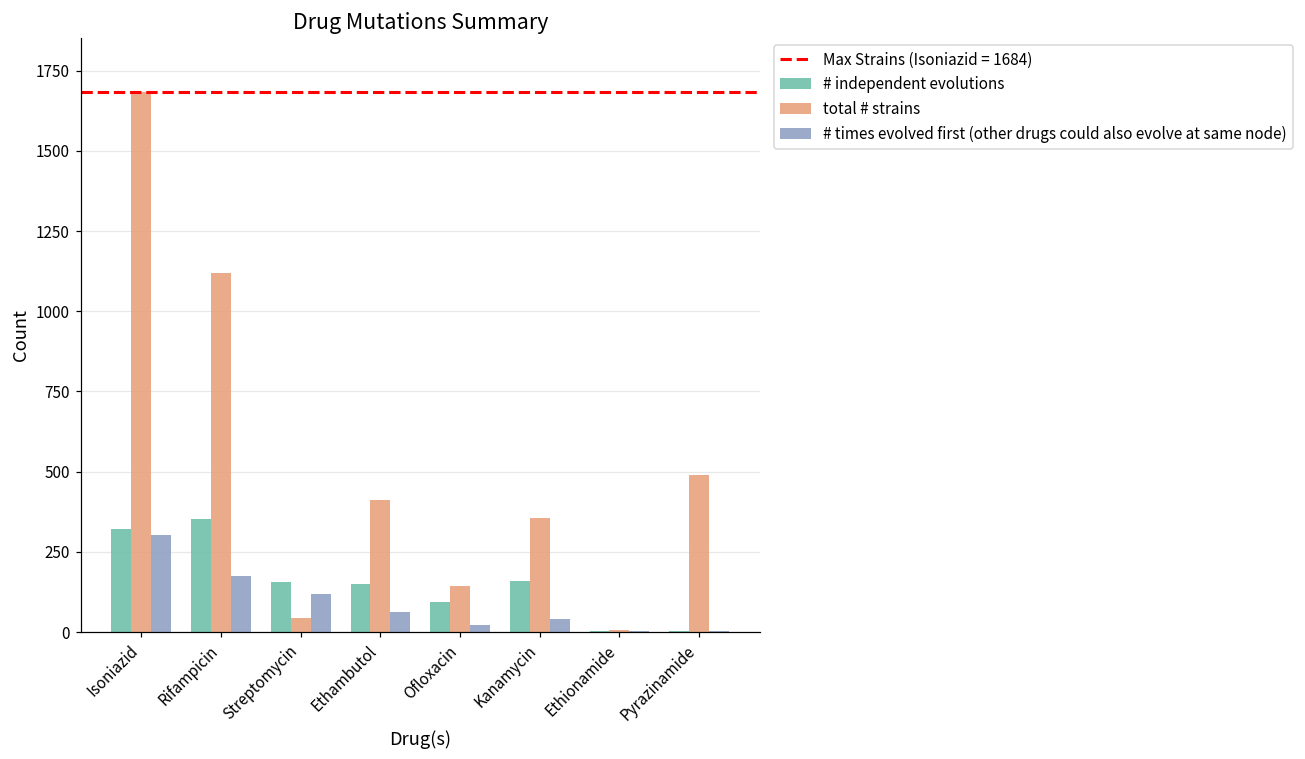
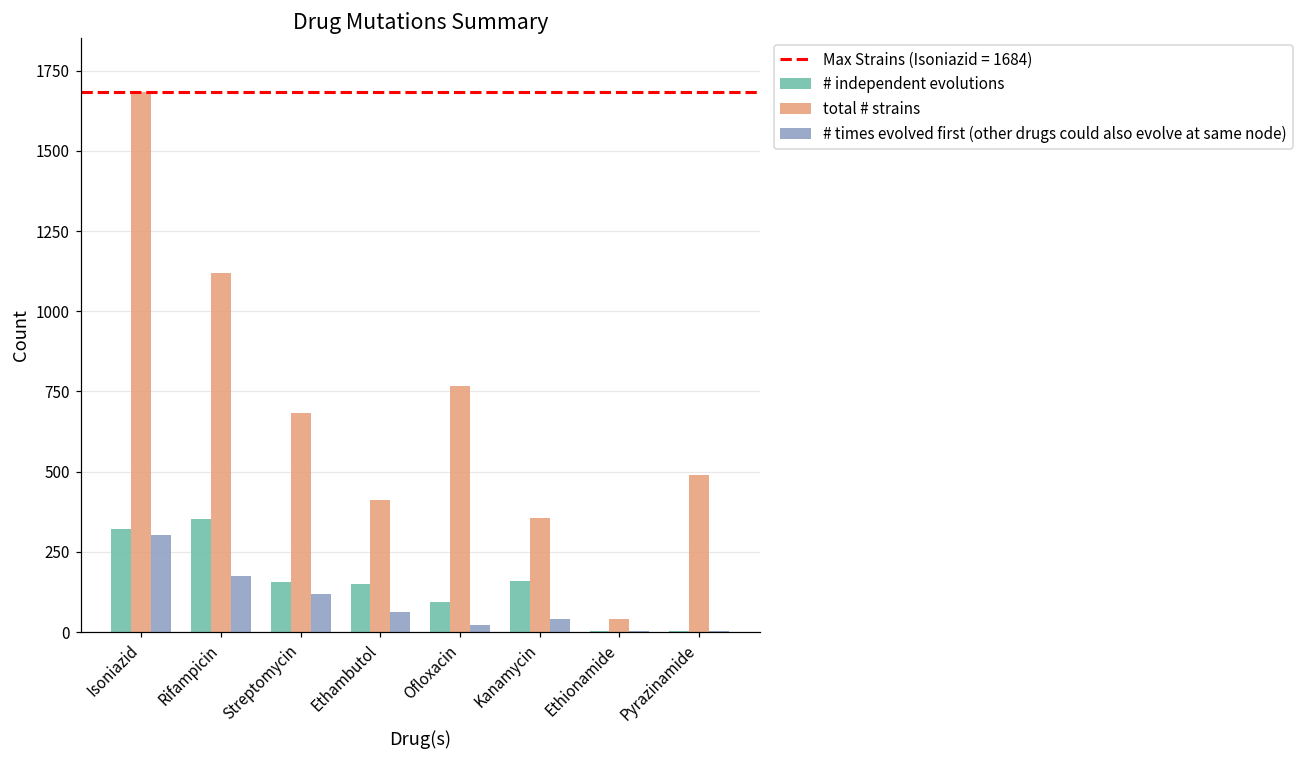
  {
    "total # strains": {
      "Isoniazid": 1680,
      "Rifampicin": 1120,
-     "Streptomycin": 40,
+     "Streptomycin": 680,
      "Ethambutol": 410,
-     "Ofloxacin": 150,
+     "Ofloxacin": 770,
      "Kanamycin": 360,
-     "Ethionamide": 10,
+     "Ethionamide": 40,
      "Pyrazinamide": 490
    }
  }
